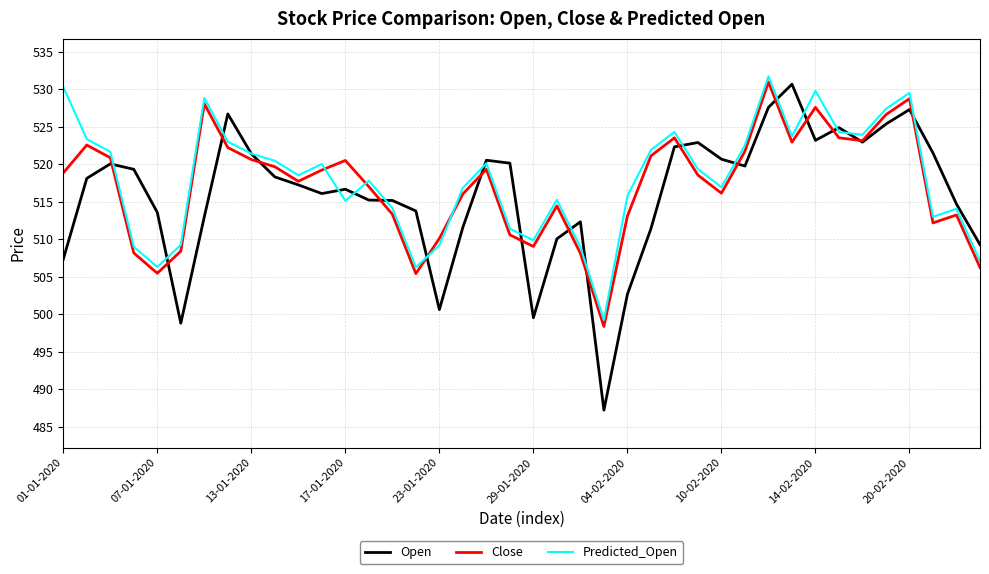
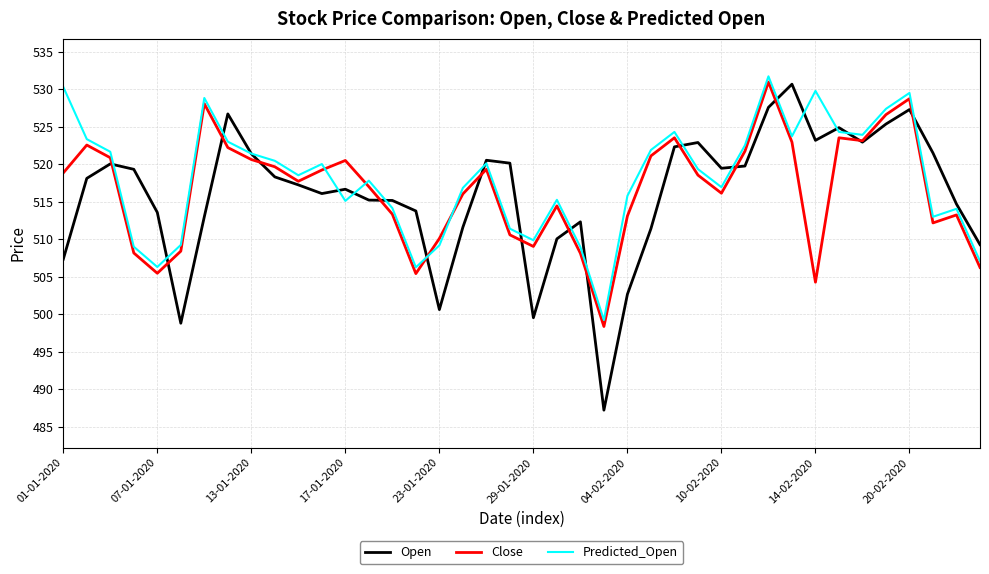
  {
    "Open": {
      "01-01-2020": 507,
      "07-01-2020": 514,
      "17-01-2020": 517,
      "23-01-2020": 501,
      "29-01-2020": 500,
      "04-02-2020": 503,
-     "10-02-2020": 521,
+     "10-02-2020": 519,
      "14-02-2020": 523,
      "20-02-2020": 527
    },
    "Close": {
      "01-01-2020": 519,
      "07-01-2020": 505,
      "13-01-2020": 521,
      "17-01-2020": 521,
      "23-01-2020": 510,
      "29-01-2020": 509,
      "04-02-2020": 513,
      "10-02-2020": 516,
-     "14-02-2020": 528,
+     "14-02-2020": 504,
      "20-02-2020": 529
    },
    "Predicted_Open": {
      "01-01-2020": 530,
      "07-01-2020": 506,
      "17-01-2020": 515,
      "23-01-2020": 509,
      "29-01-2020": 510,
      "04-02-2020": 516,
      "10-02-2020": 517,
      "14-02-2020": 530,
      "20-02-2020": 530
    }
  }
